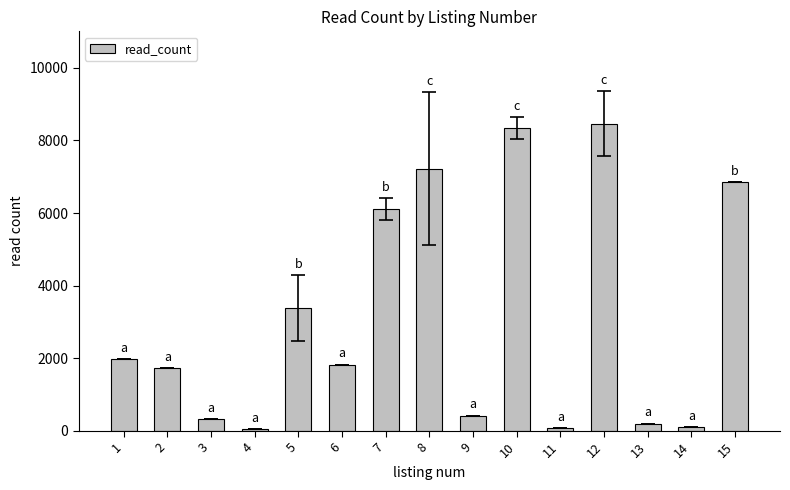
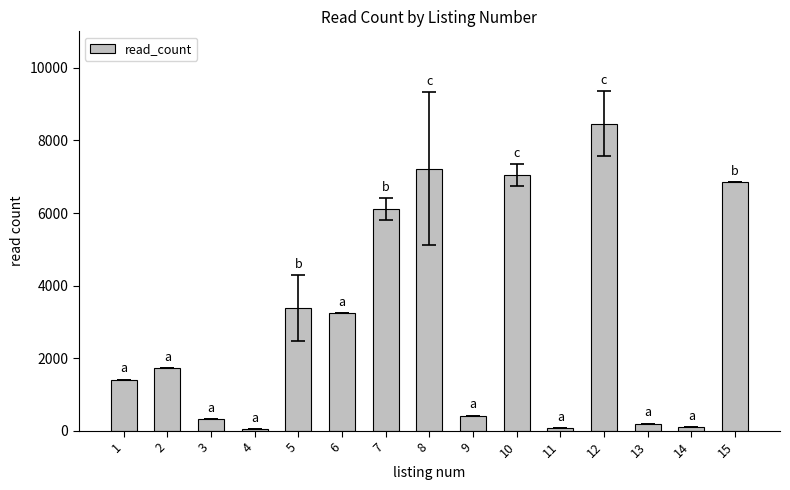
  {
    "read_count": {
-     "1": 2000,
+     "1": 1400,
      "2": 1700,
      "3": 300,
      "5": 3400,
-     "6": 1800,
+     "6": 3200,
      "7": 6100,
      "8": 7200,
      "9": 400,
-     "10": 8300,
+     "10": 7000,
      "11": 100,
      "12": 8500,
      "13": 200,
      "14": 100,
      "15": 6800
    }
  }
